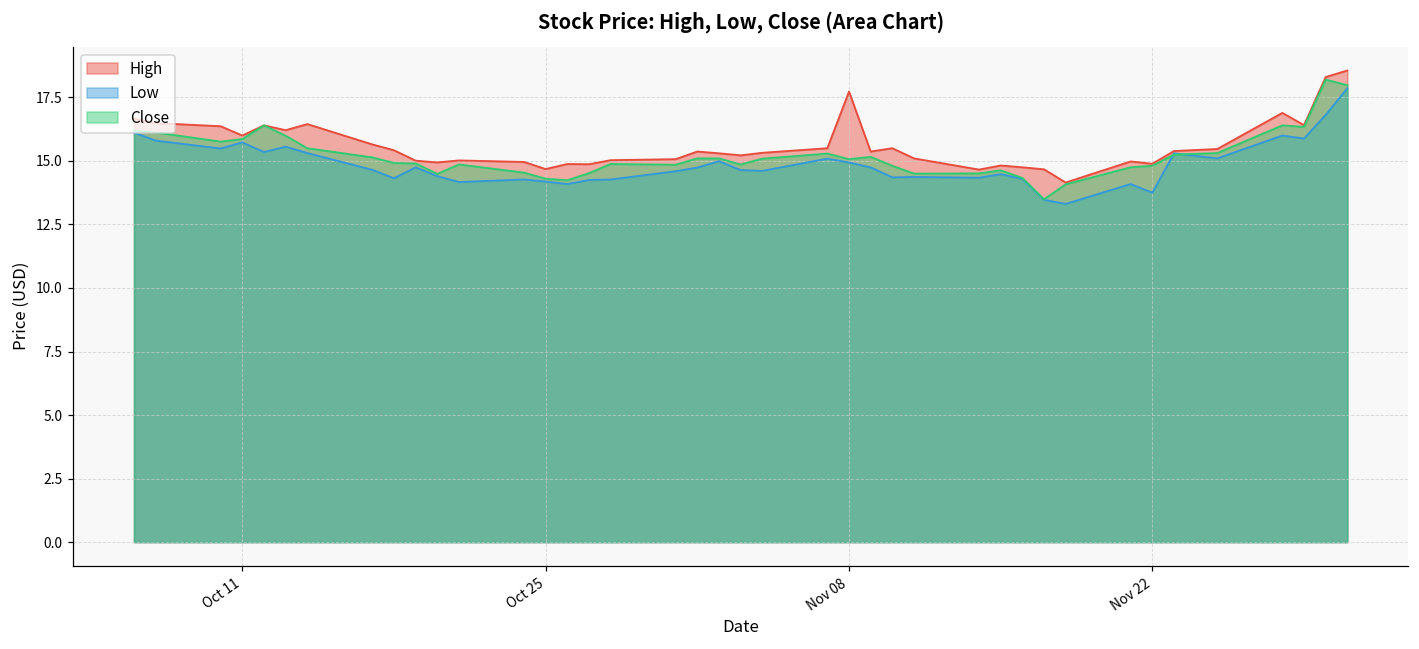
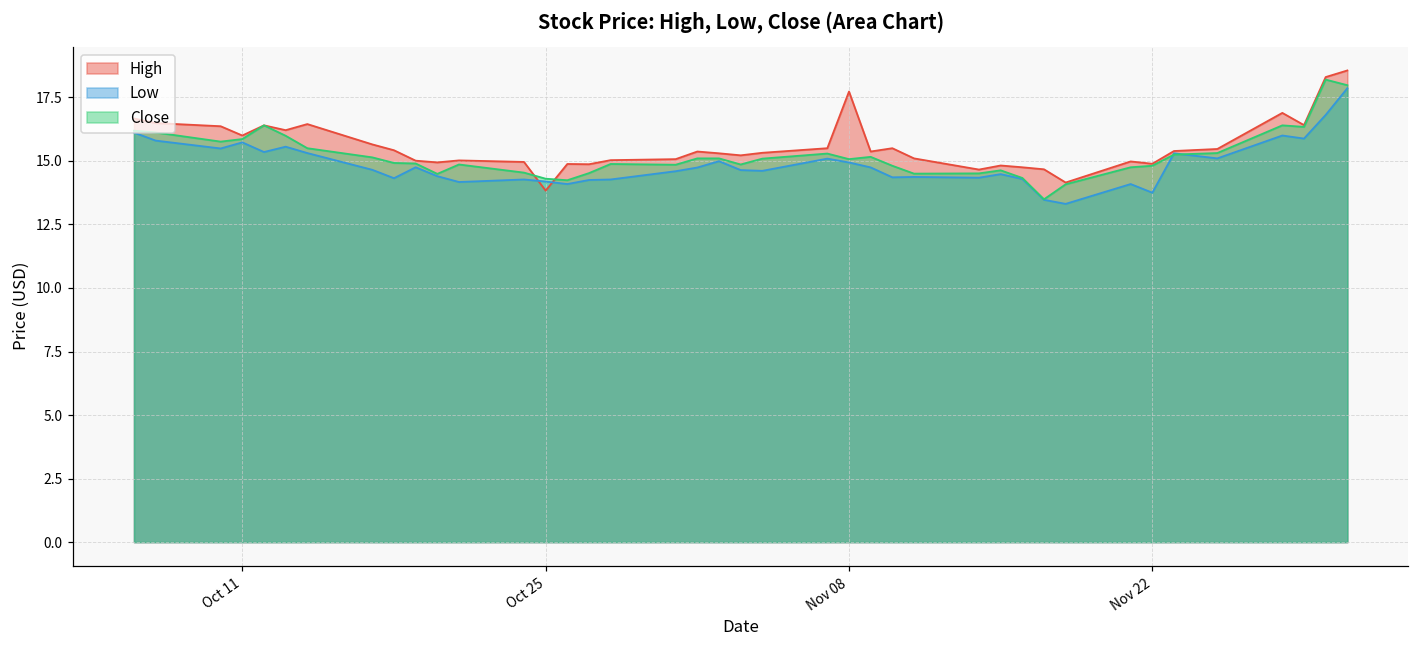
  {
    "High": {
      "Oct 11": 16.0,
-     "Oct 25": 14.7,
+     "Oct 25": 13.8,
      "Nov 08": 17.7
    },
    "Low": {
      "Oct 11": 15.7,
      "Nov 08": 14.9,
      "Nov 22": 13.8
    },
    "Close": {
      "Oct 11": 15.9,
      "Nov 08": 15.1
    }
  }
